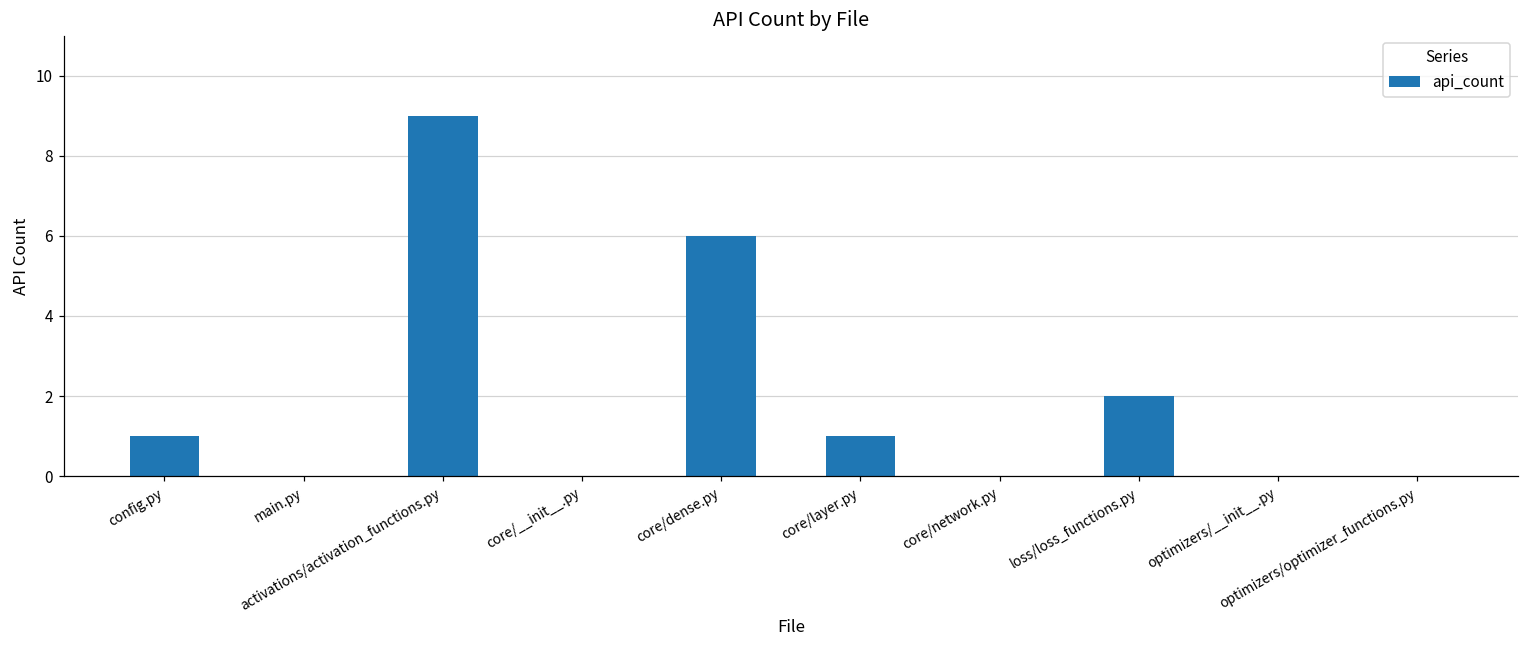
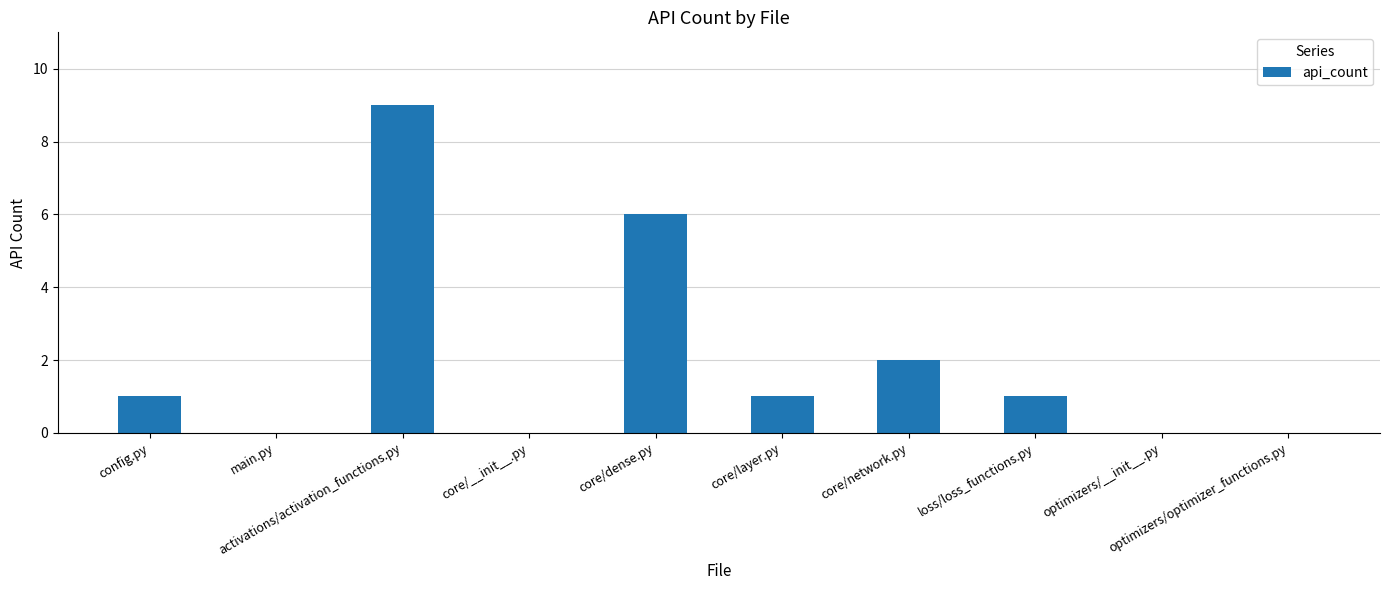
  {
    "config.py": 1,
    "main.py": 0,
    "activations/activation_functions.py": 9,
    "core/__init__.py": 0,
    "core/dense.py": 6,
    "core/layer.py": 1,
-   "core/network.py": 0,
-   "loss/loss_functions.py": 2,
+   "core/network.py": 2,
+   "loss/loss_functions.py": 1,
    "optimizers/__init__.py": 0,
    "optimizers/optimizer_functions.py": 0
  }
